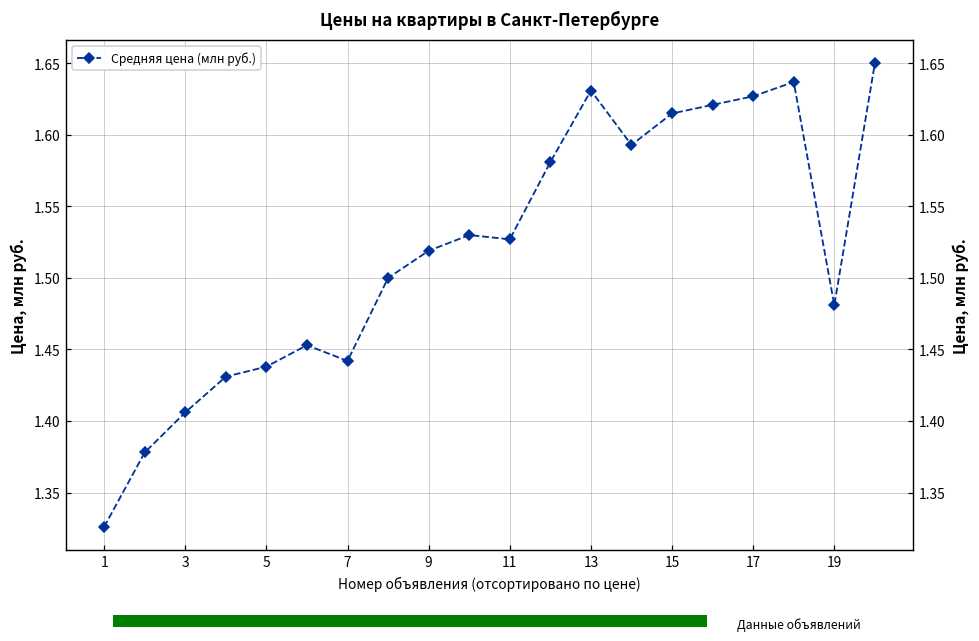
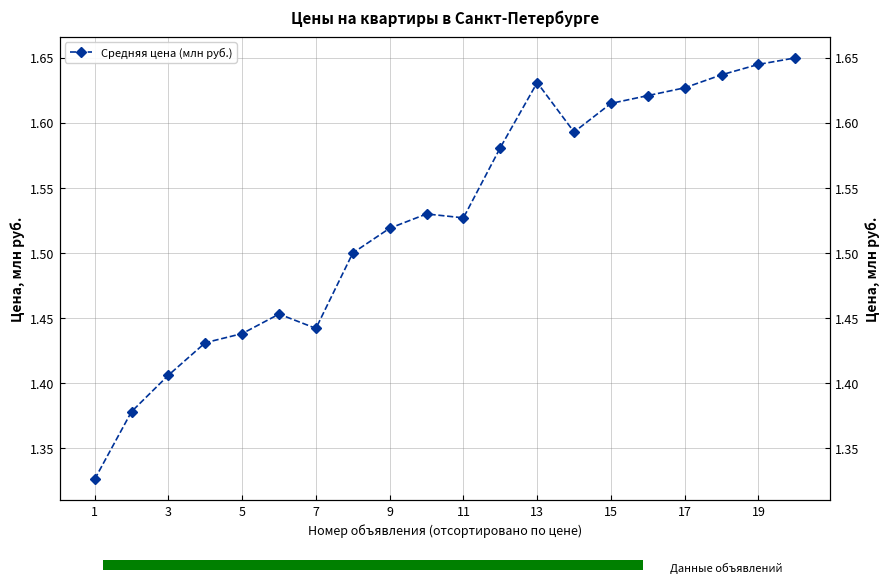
  {
    "1": 1.326,
    "3": 1.406,
    "5": 1.438,
    "7": 1.442,
    "9": 1.519,
    "11": 1.527,
    "13": 1.631,
    "15": 1.615,
    "17": 1.627,
-   "19": 1.481
+   "19": 1.645
  }
